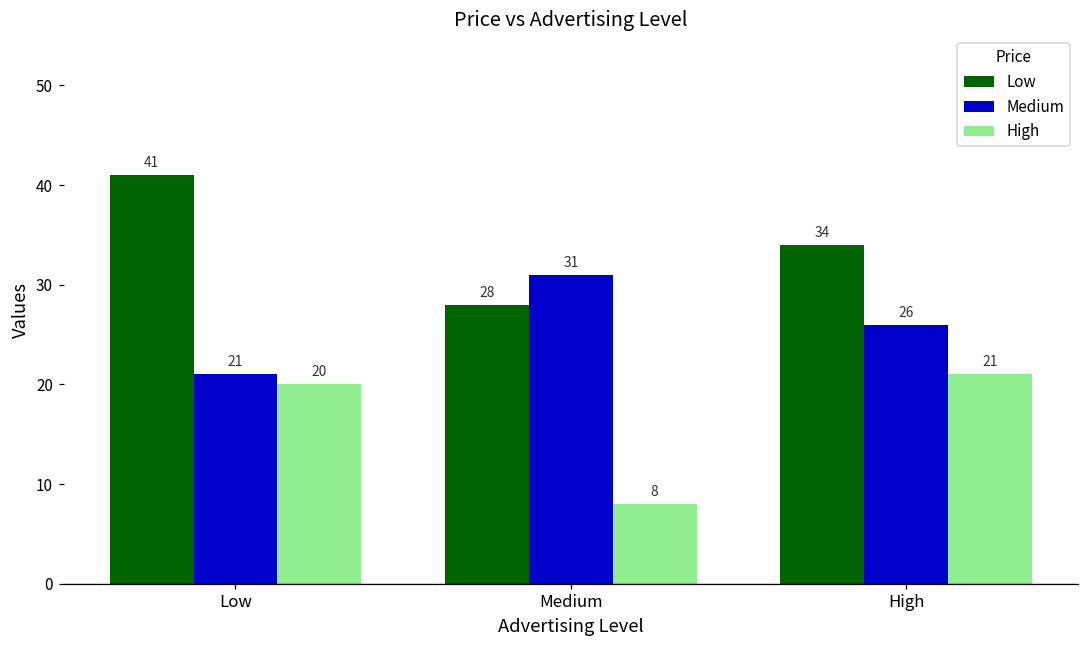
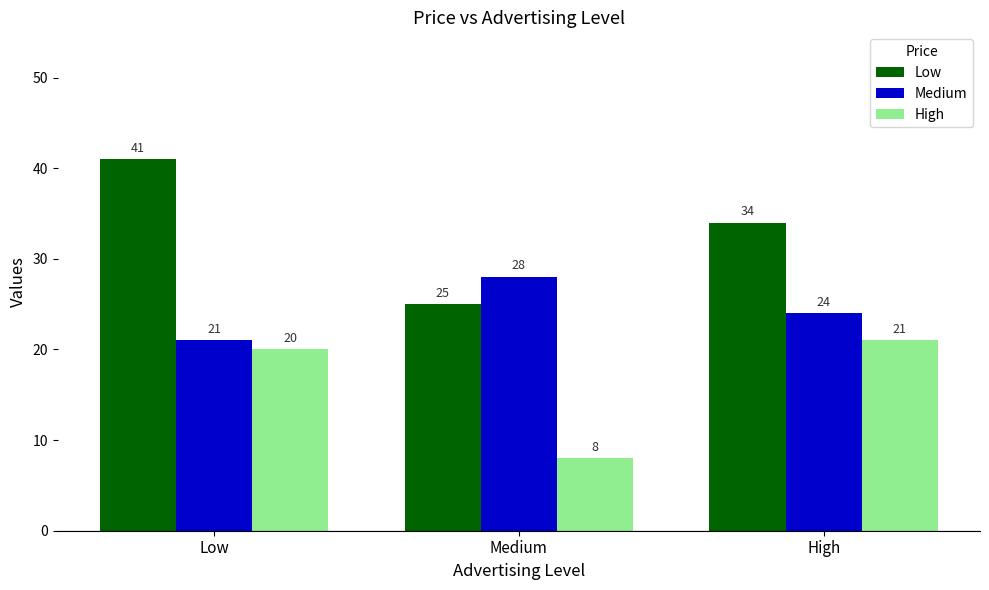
  {
    "Low": {
      "Low": 41,
-     "Medium": 28,
+     "Medium": 25,
      "High": 34
    },
    "Medium": {
      "Low": 21,
-     "Medium": 31,
-     "High": 26
+     "Medium": 28,
+     "High": 24
    },
    "High": {
      "Low": 20,
      "Medium": 8,
      "High": 21
    }
  }
